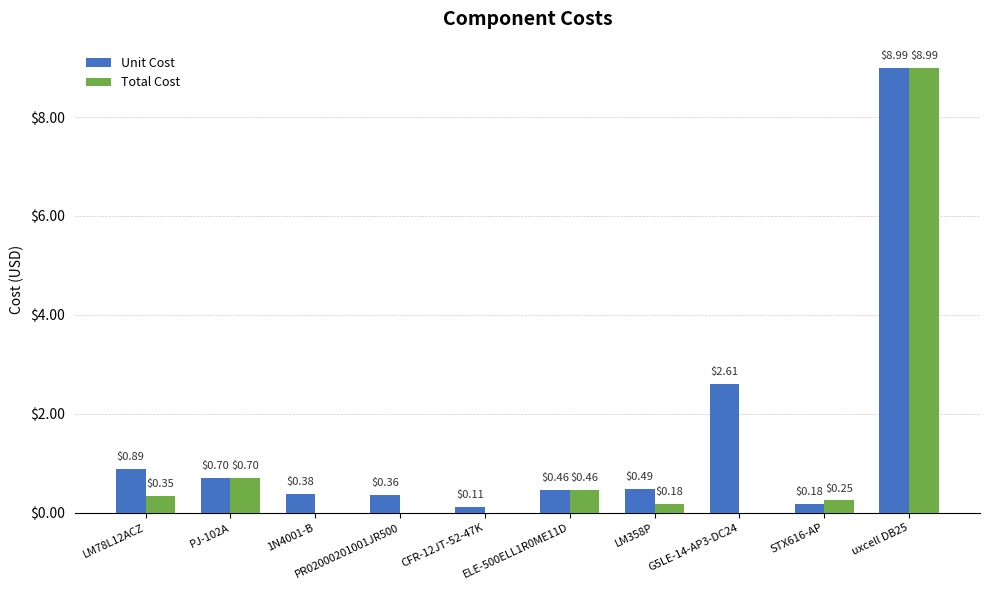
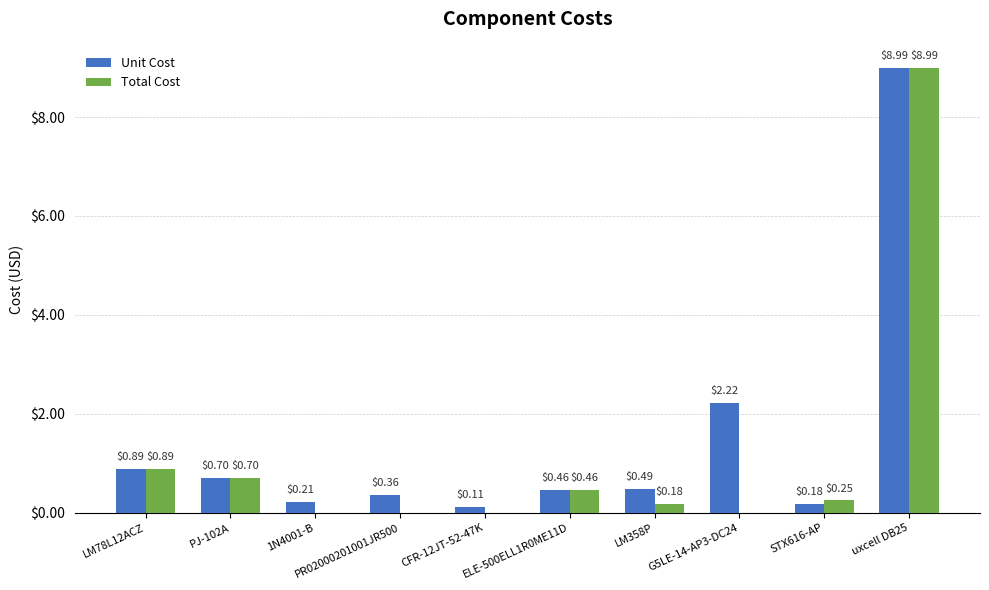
  {
    "Unit Cost": {
      "LM78L12ACZ": "$0.89",
      "PJ-102A": "$0.70",
-     "1N4001-B": "$0.38",
+     "1N4001-B": "$0.21",
      "PR02000201001JR500": "$0.36",
      "CFR-12JT-52-47K": "$0.11",
      "ELE-500ELL1R0ME11D": "$0.46",
      "LM358P": "$0.49",
-     "G5LE-14-AP3-DC24": "$2.61",
+     "G5LE-14-AP3-DC24": "$2.22",
      "STX616-AP": "$0.18",
      "uxcell DB25": "$8.99"
    },
    "Total Cost": {
-     "LM78L12ACZ": "$0.35",
+     "LM78L12ACZ": "$0.89",
      "PJ-102A": "$0.70",
      "ELE-500ELL1R0ME11D": "$0.46",
      "LM358P": "$0.18",
      "STX616-AP": "$0.25",
      "uxcell DB25": "$8.99"
    }
  }
